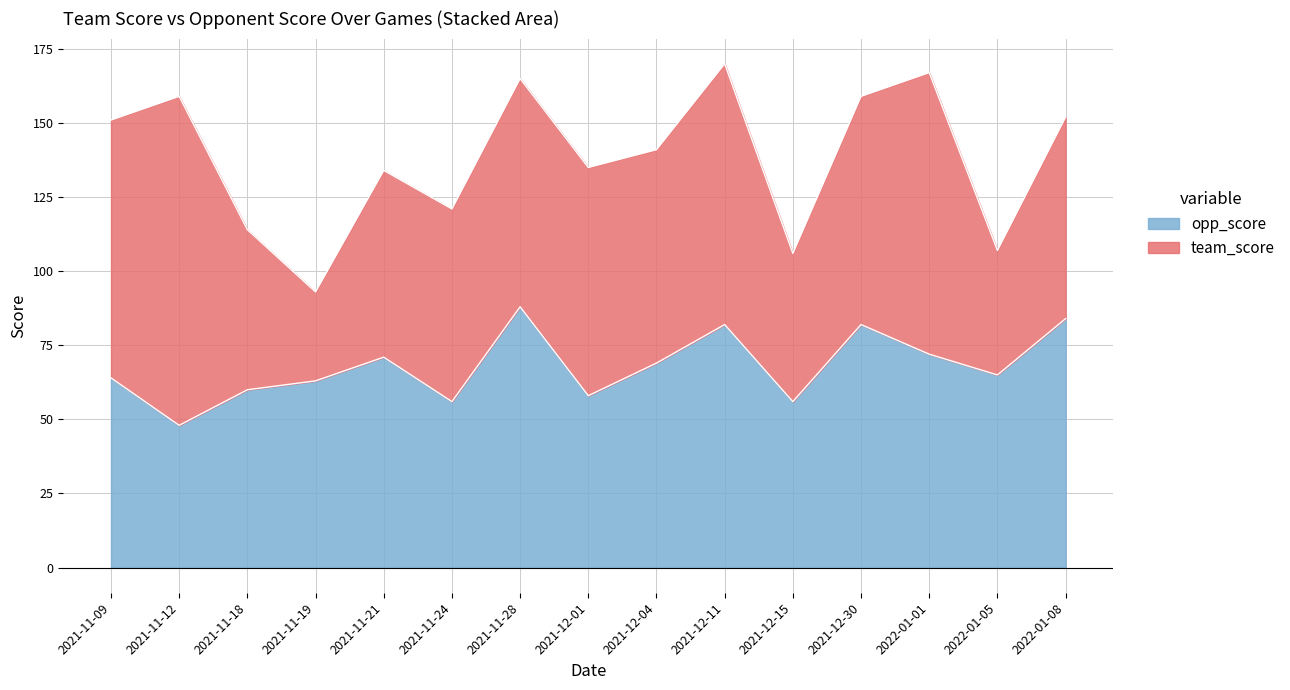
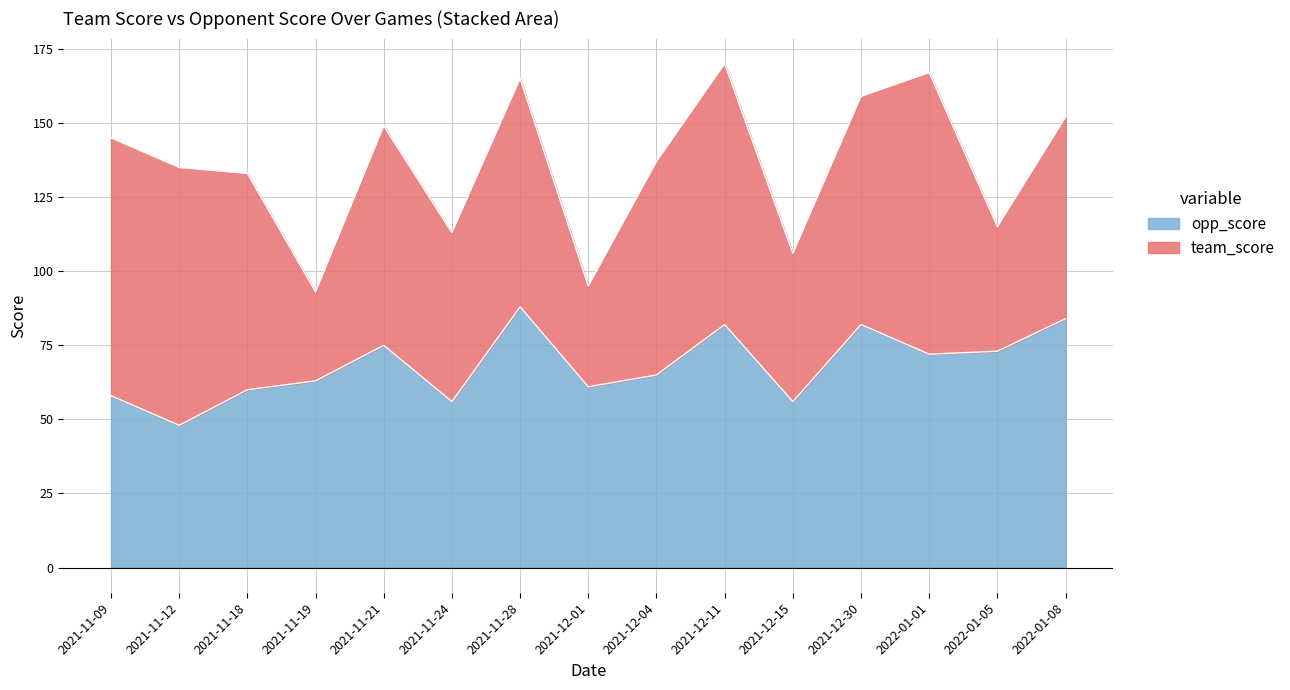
  {
    "opp_score": {
-     "2021-11-09": 64,
+     "2021-11-09": 58,
      "2021-11-12": 48,
      "2021-11-18": 60,
      "2021-11-19": 63,
-     "2021-11-21": 71,
+     "2021-11-21": 75,
      "2021-11-24": 56,
      "2021-11-28": 88,
-     "2021-12-01": 58,
-     "2021-12-04": 69,
+     "2021-12-01": 61,
+     "2021-12-04": 65,
      "2021-12-11": 82,
      "2021-12-15": 56,
      "2021-12-30": 82,
      "2022-01-01": 72,
-     "2022-01-05": 65,
+     "2022-01-05": 73,
      "2022-01-08": 84
    },
    "team_score": {
      "2021-11-09": 87,
-     "2021-11-12": 111,
-     "2021-11-18": 54,
+     "2021-11-12": 87,
+     "2021-11-18": 73,
      "2021-11-19": 30,
-     "2021-11-21": 63,
-     "2021-11-24": 65,
+     "2021-11-21": 74,
+     "2021-11-24": 57,
      "2021-11-28": 77,
-     "2021-12-01": 77,
+     "2021-12-01": 34,
      "2021-12-04": 72,
      "2021-12-11": 88,
      "2021-12-15": 50,
      "2021-12-30": 77,
      "2022-01-01": 95,
      "2022-01-05": 42,
      "2022-01-08": 68
    }
  }
